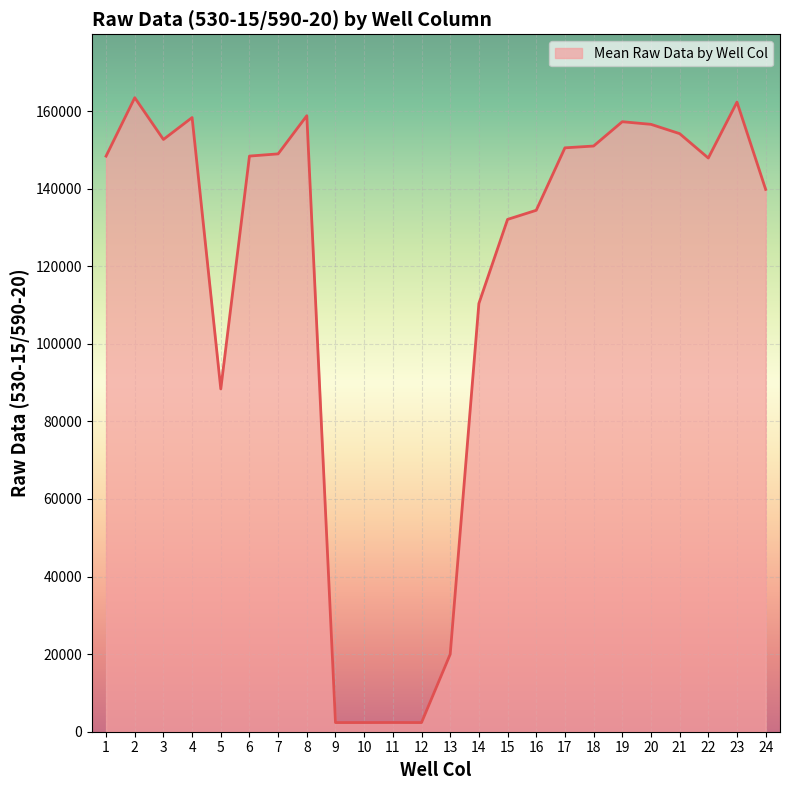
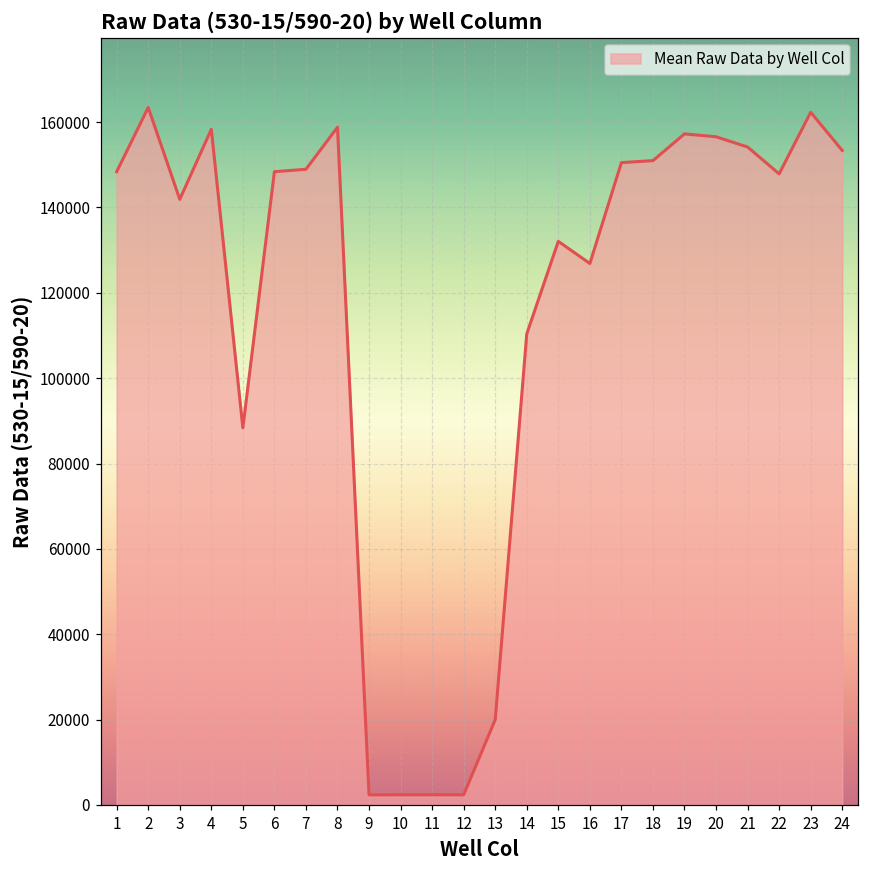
  {
    "1": 148000,
    "2": 163000,
-   "3": 153000,
+   "3": 142000,
    "4": 158000,
    "5": 88000,
    "6": 148000,
    "7": 149000,
    "8": 159000,
    "9": 2000,
    "10": 2000,
    "11": 2000,
    "12": 2000,
    "13": 20000,
    "14": 110000,
    "15": 132000,
-   "16": 134000,
+   "16": 127000,
    "17": 151000,
    "18": 151000,
    "19": 157000,
    "20": 157000,
    "21": 154000,
    "22": 148000,
    "23": 162000,
-   "24": 140000
+   "24": 153000
  }
